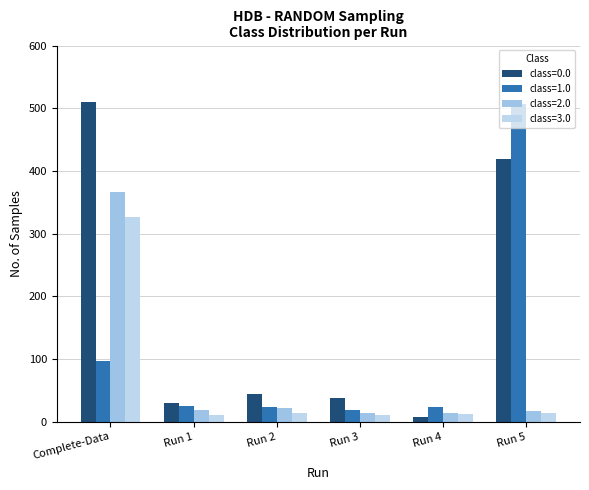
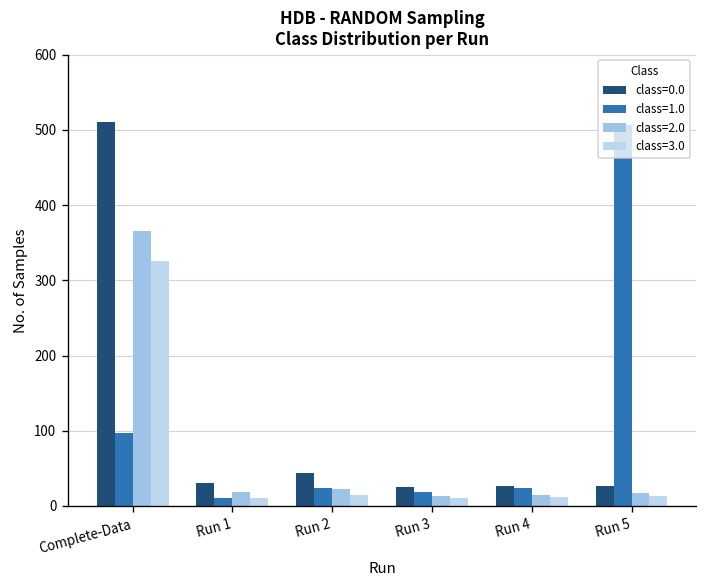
  {
    "class=0.0": {
      "Complete-Data": 510,
      "Run 1": 30,
      "Run 2": 40,
-     "Run 3": 40,
-     "Run 4": 10,
-     "Run 5": 420
+     "Run 3": 30,
+     "Run 4": 30,
+     "Run 5": 30
    },
    "class=1.0": {
      "Complete-Data": 100,
-     "Run 1": 30,
+     "Run 1": 10,
      "Run 2": 20,
      "Run 3": 20,
      "Run 4": 20
    }
  }
